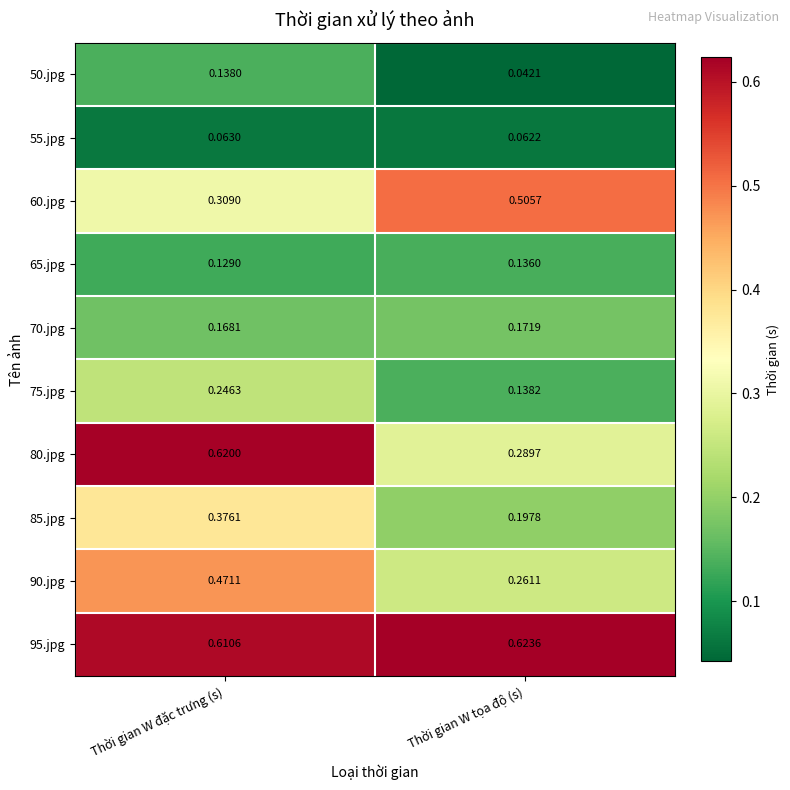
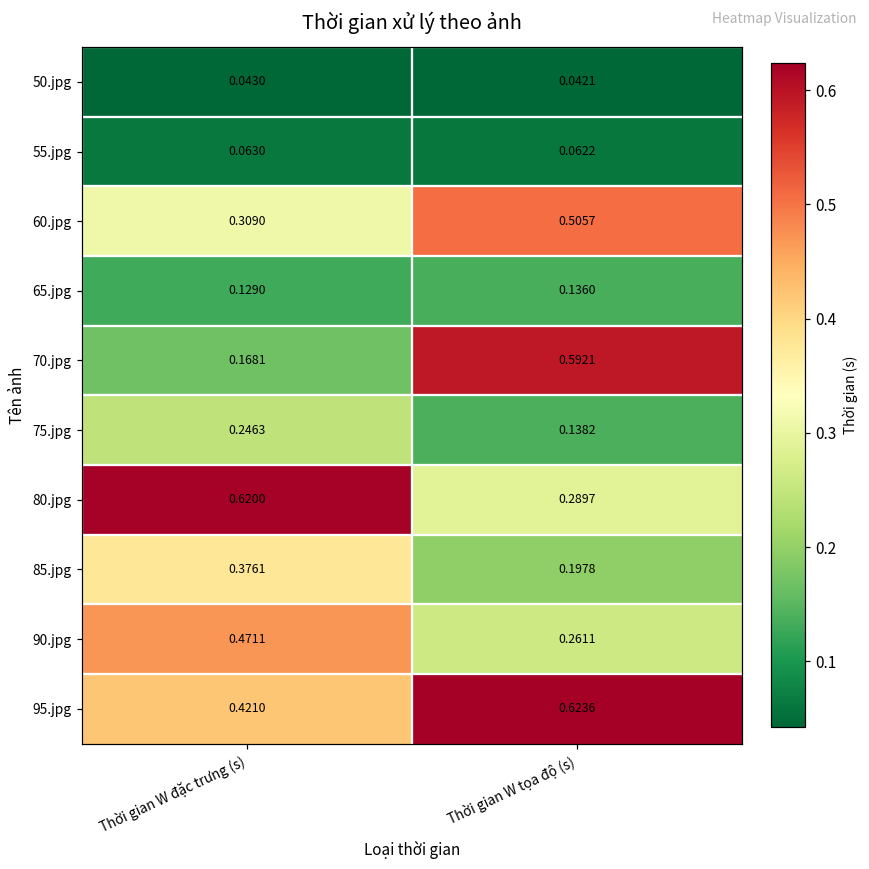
  {
    "50.jpg": {
-     "Thời gian W đặc trưng (s)": 0.1380,
+     "Thời gian W đặc trưng (s)": 0.0430,
      "Thời gian W tọa độ (s)": 0.0421
    },
    "55.jpg": {
      "Thời gian W đặc trưng (s)": 0.0630,
      "Thời gian W tọa độ (s)": 0.0622
    },
    "60.jpg": {
      "Thời gian W đặc trưng (s)": 0.3090,
      "Thời gian W tọa độ (s)": 0.5057
    },
    "65.jpg": {
      "Thời gian W đặc trưng (s)": 0.1290,
      "Thời gian W tọa độ (s)": 0.1360
    },
    "70.jpg": {
      "Thời gian W đặc trưng (s)": 0.1681,
-     "Thời gian W tọa độ (s)": 0.1719
+     "Thời gian W tọa độ (s)": 0.5921
    },
    "75.jpg": {
      "Thời gian W đặc trưng (s)": 0.2463,
      "Thời gian W tọa độ (s)": 0.1382
    },
    "80.jpg": {
      "Thời gian W đặc trưng (s)": 0.6200,
      "Thời gian W tọa độ (s)": 0.2897
    },
    "85.jpg": {
      "Thời gian W đặc trưng (s)": 0.3761,
      "Thời gian W tọa độ (s)": 0.1978
    },
    "90.jpg": {
      "Thời gian W đặc trưng (s)": 0.4711,
      "Thời gian W tọa độ (s)": 0.2611
    },
    "95.jpg": {
-     "Thời gian W đặc trưng (s)": 0.6106,
+     "Thời gian W đặc trưng (s)": 0.4210,
      "Thời gian W tọa độ (s)": 0.6236
    }
  }
